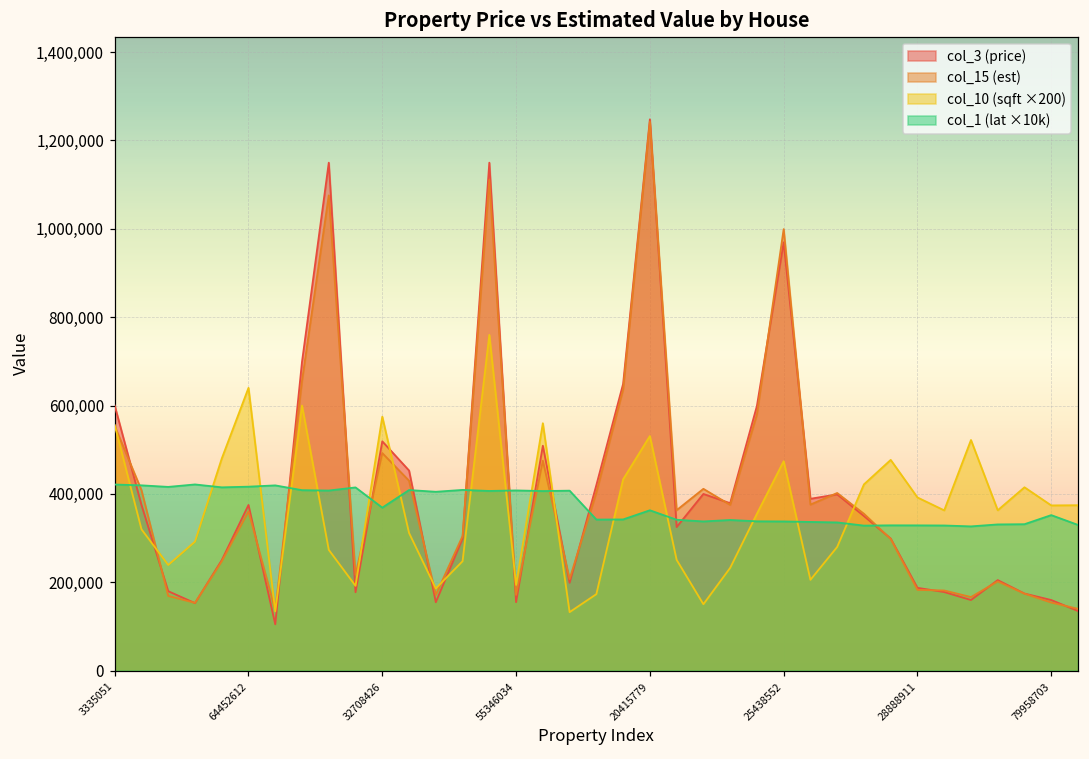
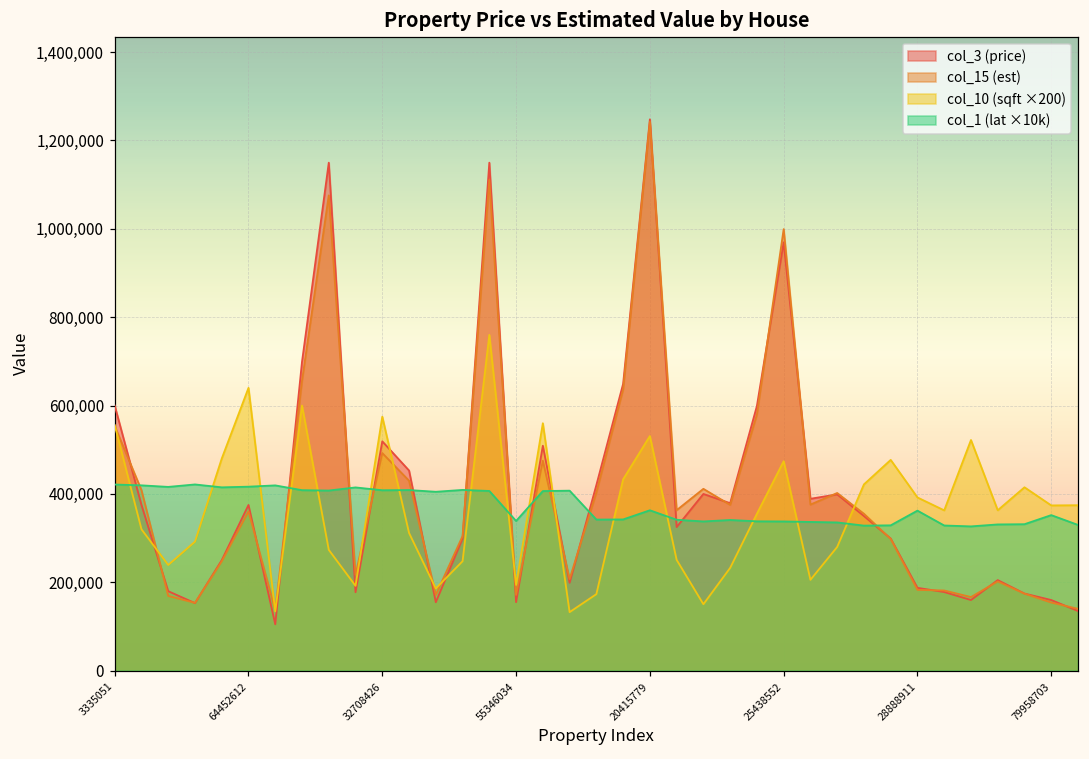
  {
    "col_1 (lat ×10k)": {
      "3335051": "420,000",
      "64452612": "420,000",
-     "32708426": "370,000",
-     "55346034": "410,000",
+     "32708426": "410,000",
+     "55346034": "340,000",
      "20415779": "360,000",
      "25438552": "340,000",
-     "28888911": "330,000",
+     "28888911": "360,000",
      "79958703": "350,000"
    }
  }
